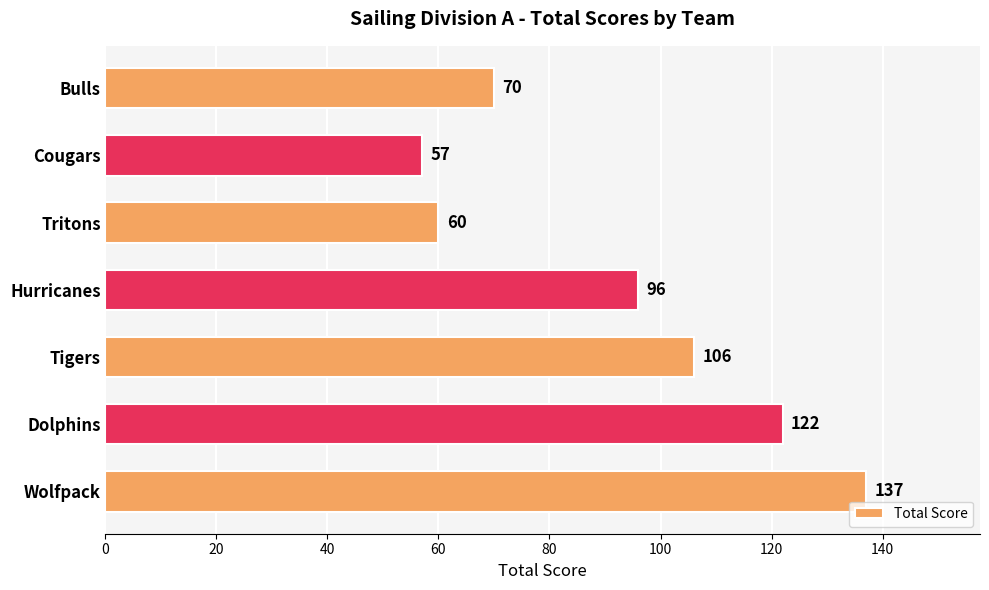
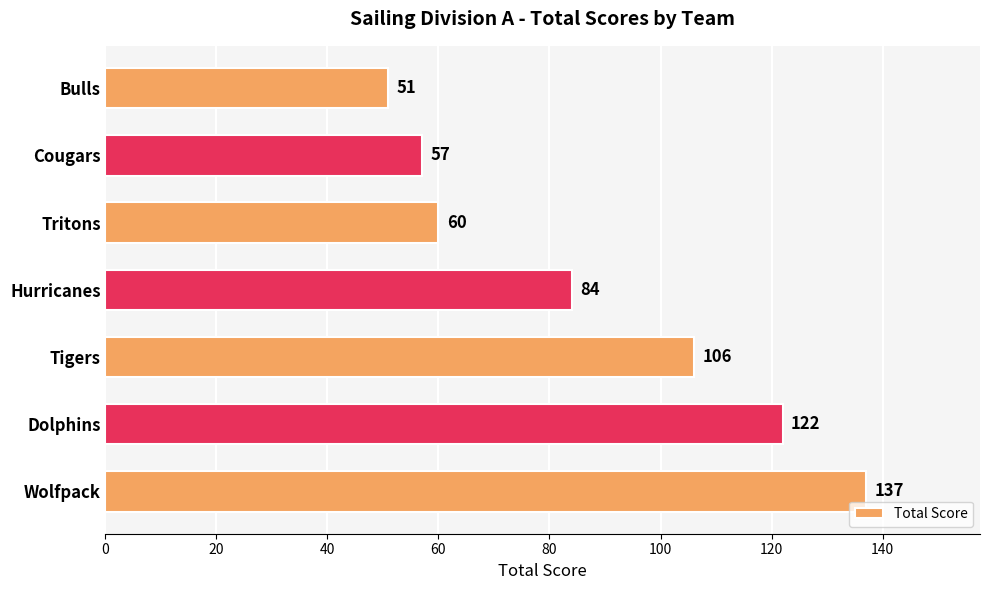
  {
-   "Bulls": 70,
+   "Bulls": 51,
    "Cougars": 57,
    "Tritons": 60,
-   "Hurricanes": 96,
+   "Hurricanes": 84,
    "Tigers": 106,
    "Dolphins": 122,
    "Wolfpack": 137
  }
